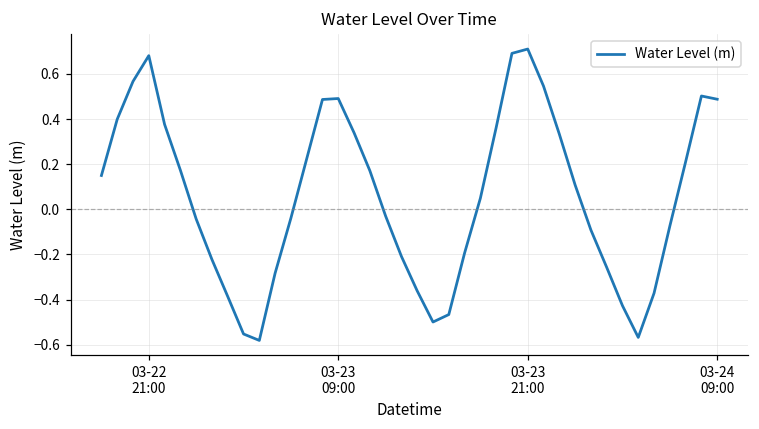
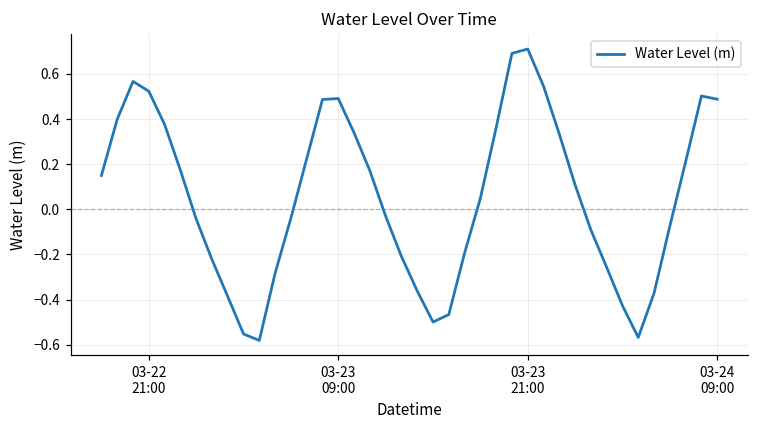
  {
-   "03-22 21:00": 0.68,
+   "03-22 21:00": 0.52,
    "03-23 09:00": 0.49,
    "03-23 21:00": 0.71,
    "03-24 09:00": 0.49
  }
